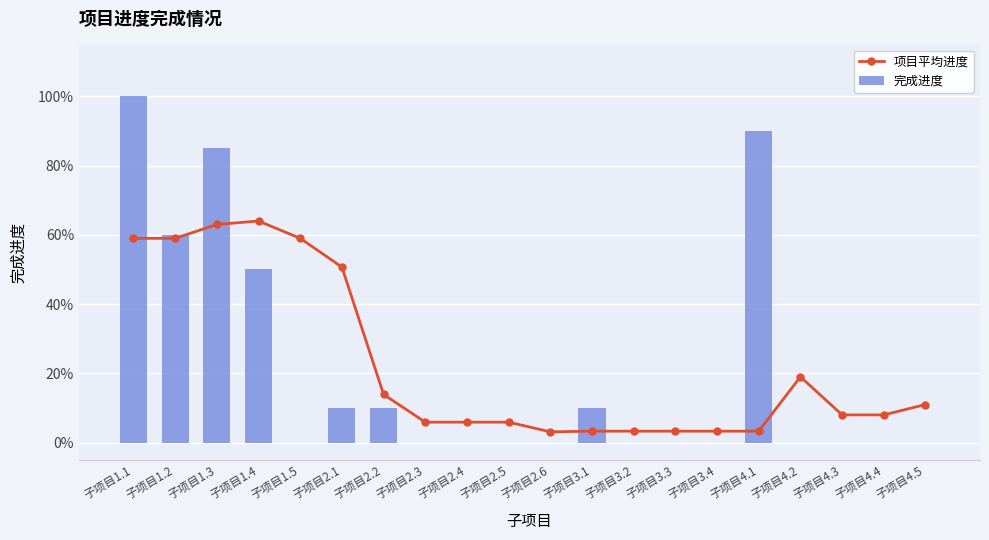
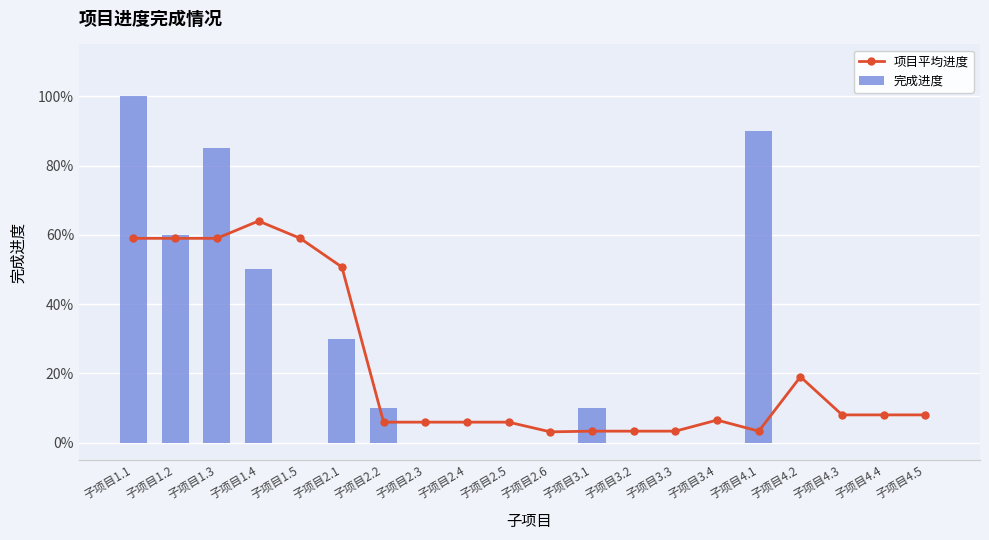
  {
    "完成进度": {
      "子项目1.1": "100%",
      "子项目1.2": "60%",
      "子项目1.3": "85%",
      "子项目1.4": "50%",
      "子项目1.5": "0%",
-     "子项目2.1": "10%",
+     "子项目2.1": "30%",
      "子项目2.2": "10%",
      "子项目2.3": "0%",
      "子项目2.4": "0%",
      "子项目2.5": "0%",
      "子项目2.6": "0%",
      "子项目3.1": "10%",
      "子项目3.2": "0%",
      "子项目3.3": "0%",
      "子项目3.4": "0%",
      "子项目4.1": "90%",
      "子项目4.2": "0%",
      "子项目4.3": "0%",
      "子项目4.4": "0%",
      "子项目4.5": "0%"
    },
    "项目平均进度": {
      "子项目1.1": "59%",
      "子项目1.2": "59%",
-     "子项目1.3": "63%",
+     "子项目1.3": "59%",
      "子项目1.4": "64%",
      "子项目1.5": "59%",
      "子项目2.1": "51%",
-     "子项目2.2": "14%",
+     "子项目2.2": "6%",
      "子项目2.3": "6%",
      "子项目2.4": "6%",
      "子项目2.5": "6%",
      "子项目2.6": "3%",
      "子项目3.1": "3%",
      "子项目3.2": "3%",
      "子项目3.3": "3%",
-     "子项目3.4": "3%",
+     "子项目3.4": "7%",
      "子项目4.1": "3%",
      "子项目4.2": "19%",
      "子项目4.3": "8%",
      "子项目4.4": "8%",
-     "子项目4.5": "11%"
+     "子项目4.5": "8%"
    }
  }
